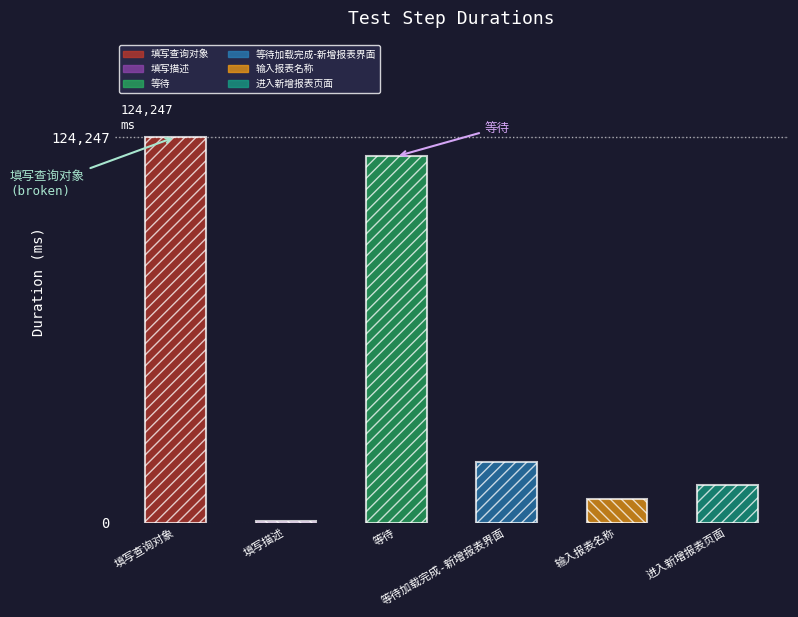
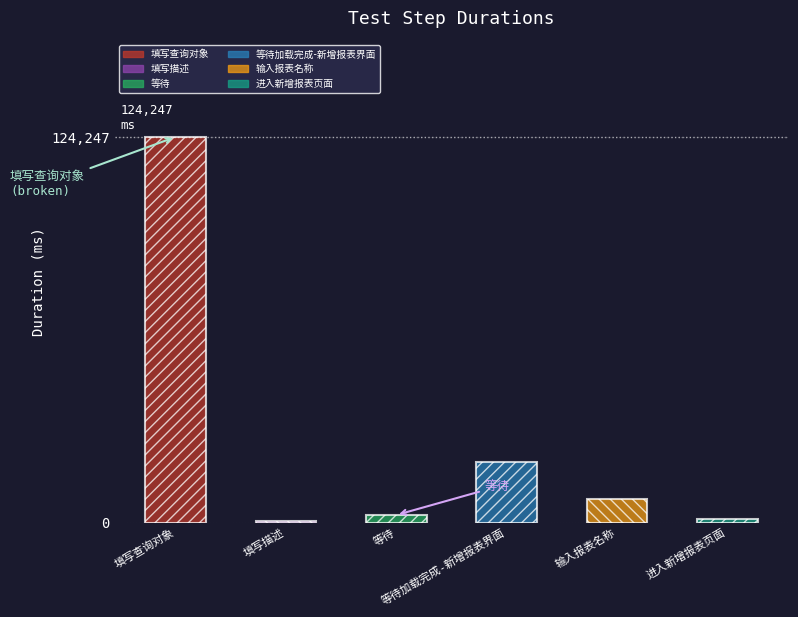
  {
-   "等待": "118,000",
+   "等待": "2,000",
    "等待加载完成-新增报表界面": "20,000",
    "输入报表名称": "8,000",
-   "进入新增报表页面": "12,000"
+   "进入新增报表页面": "1,000"
  }
